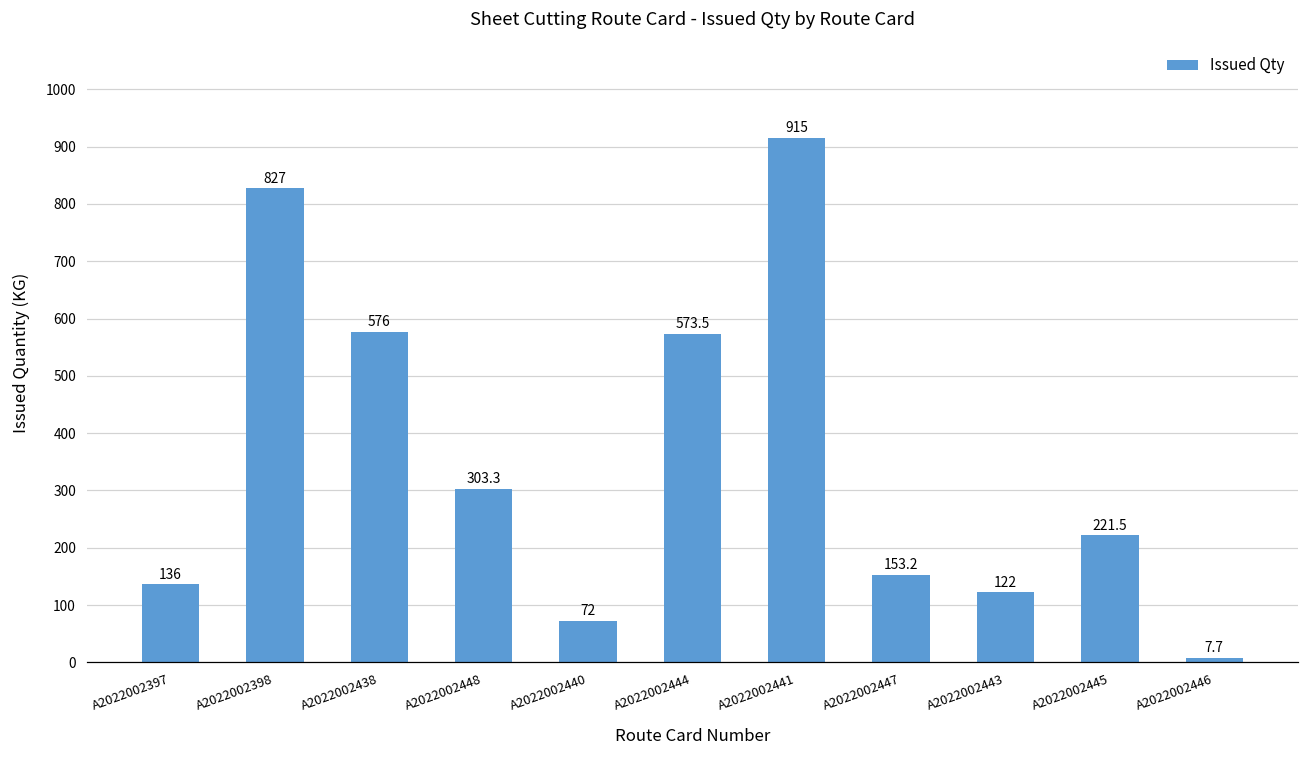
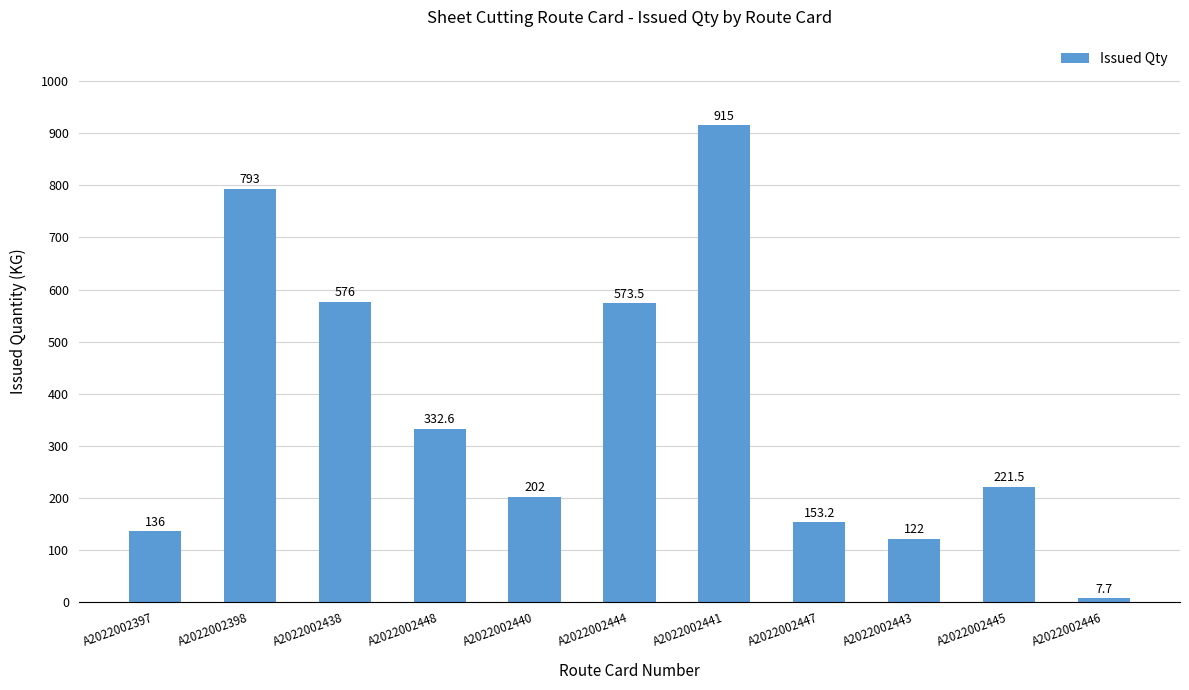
  {
    "A2022002397": 136,
-   "A2022002398": 827,
+   "A2022002398": 793,
    "A2022002438": 576,
-   "A2022002448": 303.3,
-   "A2022002440": 72,
+   "A2022002448": 332.6,
+   "A2022002440": 202,
    "A2022002444": 573.5,
    "A2022002441": 915,
    "A2022002447": 153.2,
    "A2022002443": 122,
    "A2022002445": 221.5,
    "A2022002446": 7.7
  }
